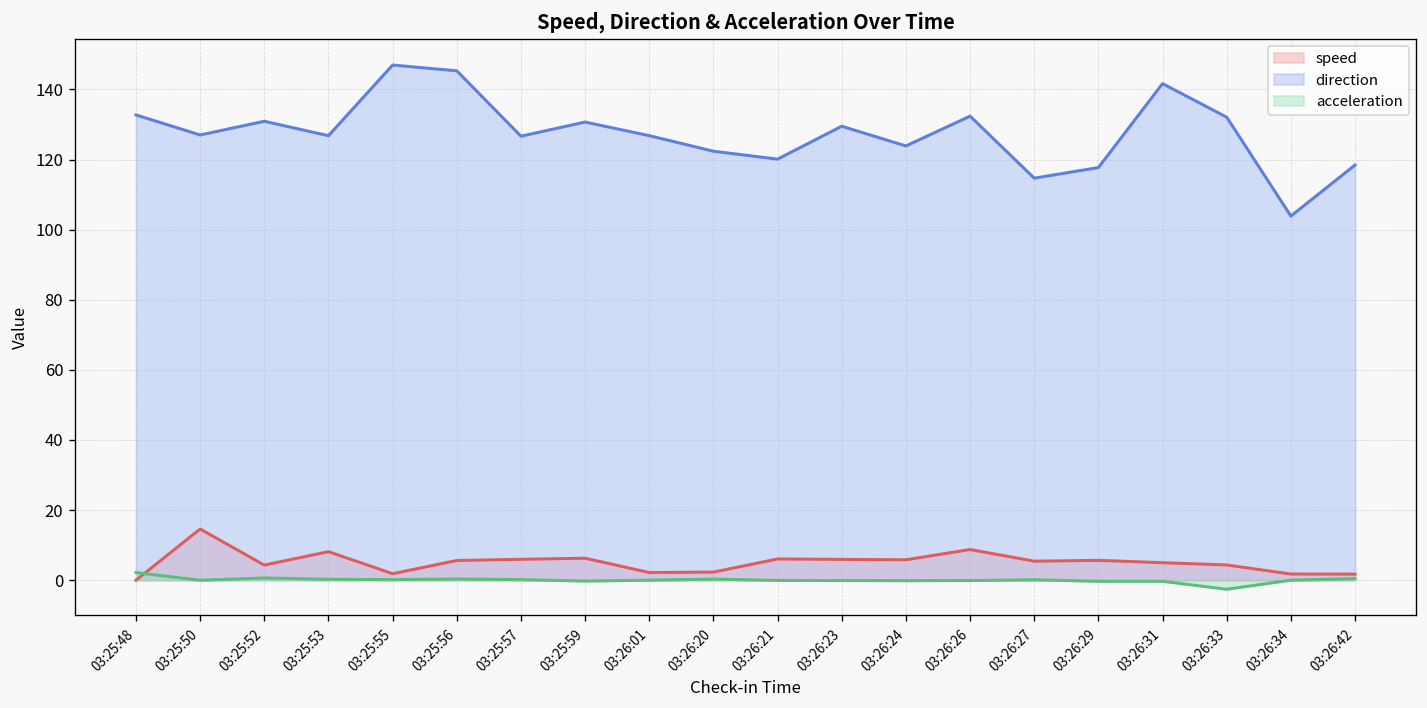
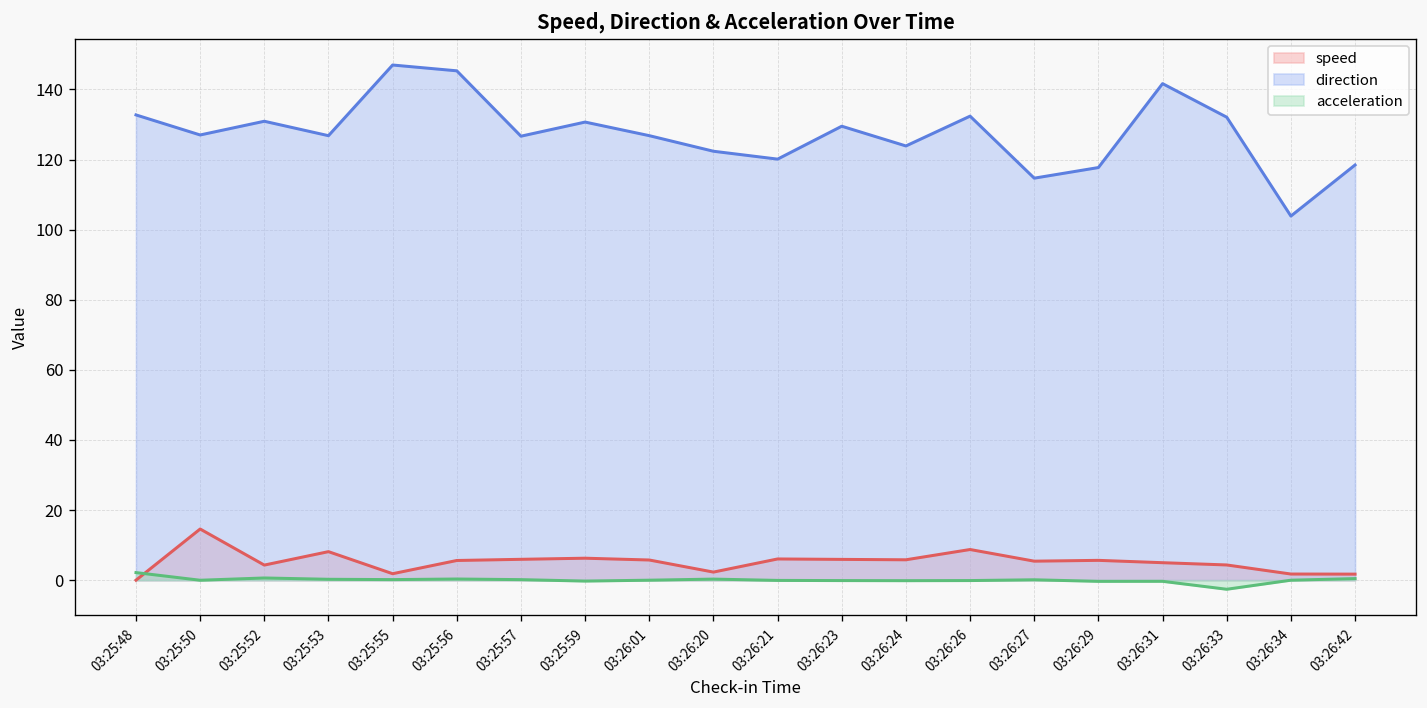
  {
    "speed": {
      "03:25:48": 0,
      "03:25:50": 15,
      "03:25:52": 4,
      "03:25:53": 8,
      "03:25:55": 2,
      "03:25:56": 6,
      "03:25:57": 6,
      "03:25:59": 6,
-     "03:26:01": 2,
+     "03:26:01": 6,
      "03:26:20": 2,
      "03:26:21": 6,
      "03:26:23": 6,
      "03:26:24": 6,
      "03:26:26": 9,
      "03:26:27": 5,
      "03:26:29": 6,
      "03:26:31": 5,
      "03:26:33": 4,
      "03:26:34": 2,
      "03:26:42": 2
    }
  }
